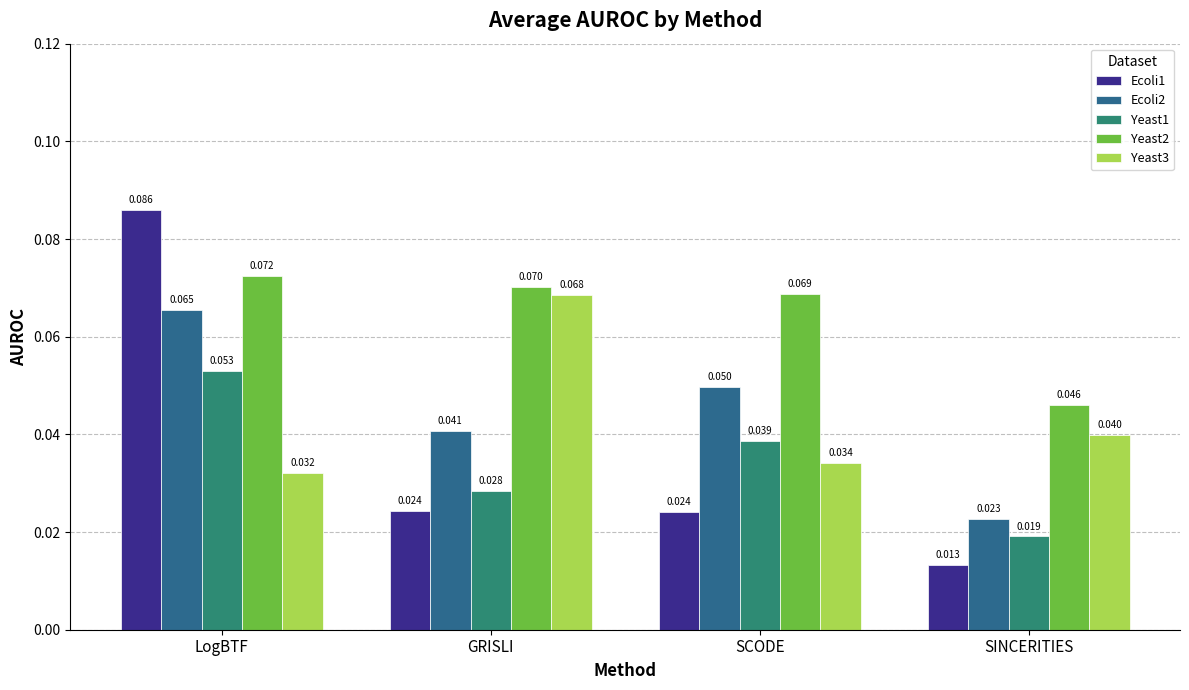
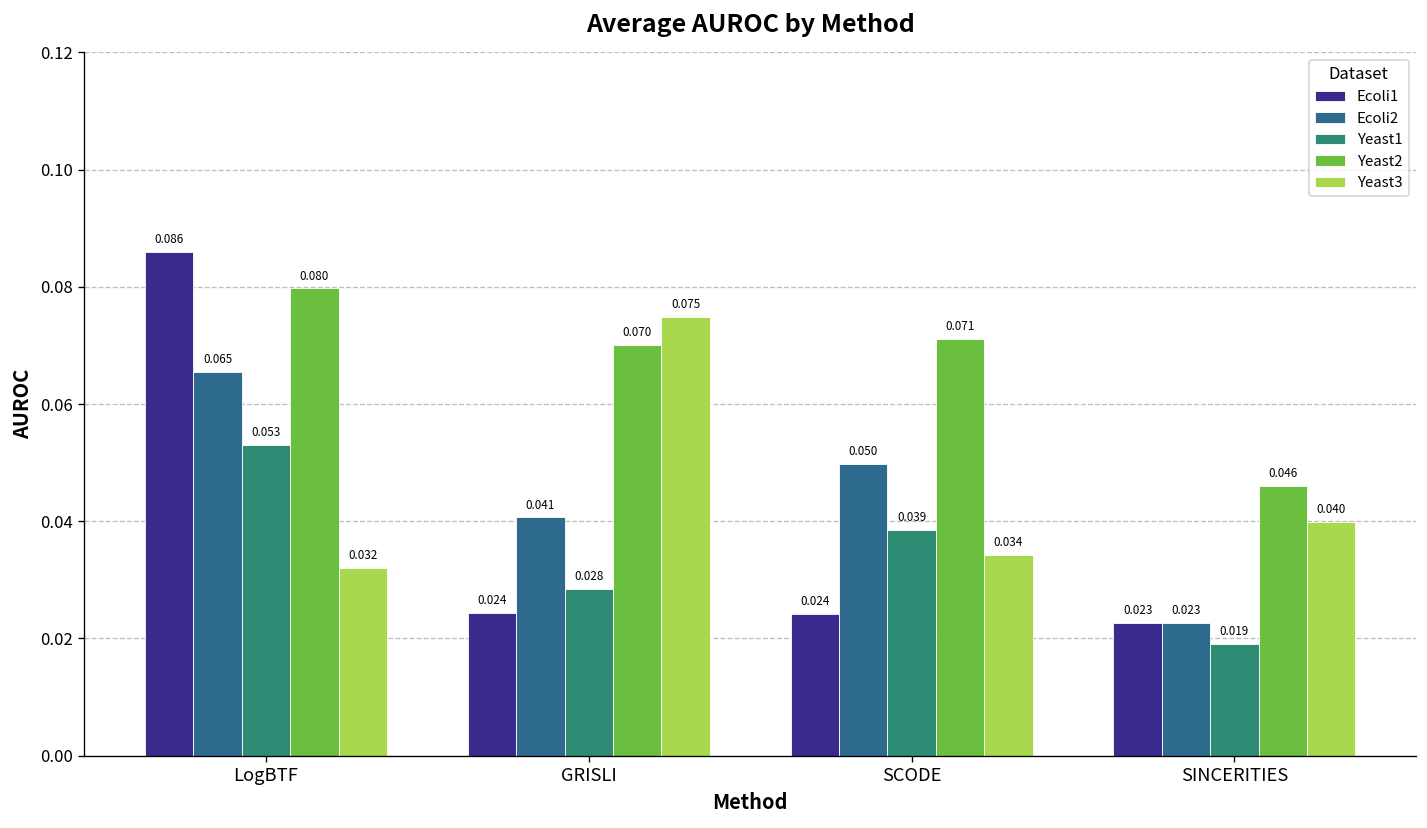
  {
    "Ecoli1": {
      "LogBTF": 0.086,
      "GRISLI": 0.024,
      "SCODE": 0.024,
-     "SINCERITIES": 0.013
+     "SINCERITIES": 0.023
    },
    "Yeast2": {
-     "LogBTF": 0.072,
+     "LogBTF": 0.080,
      "GRISLI": 0.070,
-     "SCODE": 0.069,
+     "SCODE": 0.071,
      "SINCERITIES": 0.046
    },
    "Yeast3": {
      "LogBTF": 0.032,
-     "GRISLI": 0.068,
+     "GRISLI": 0.075,
      "SCODE": 0.034,
      "SINCERITIES": 0.040
    }
  }
